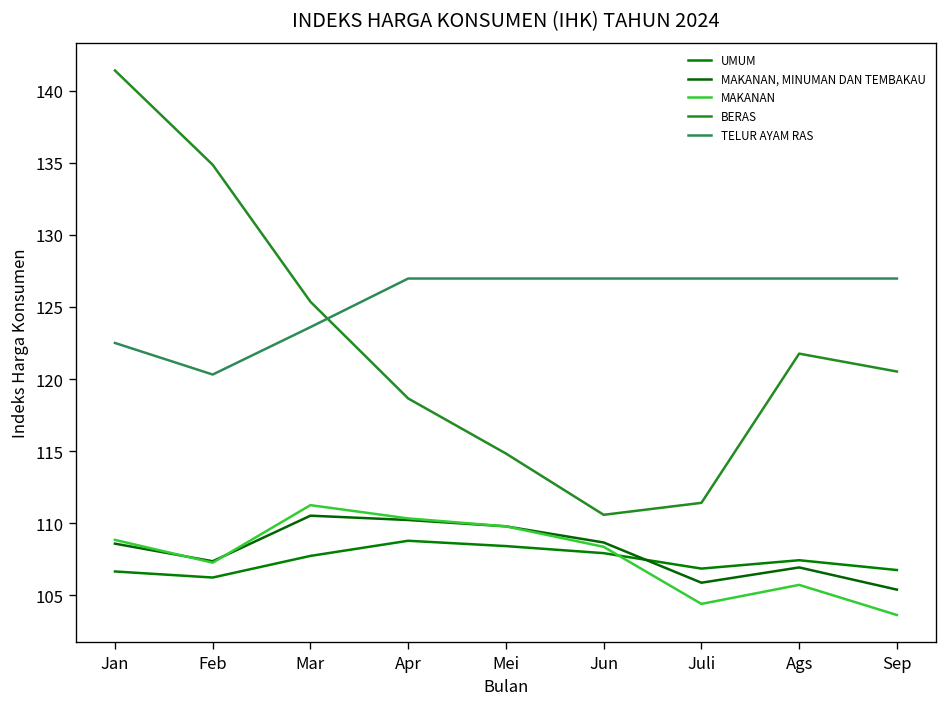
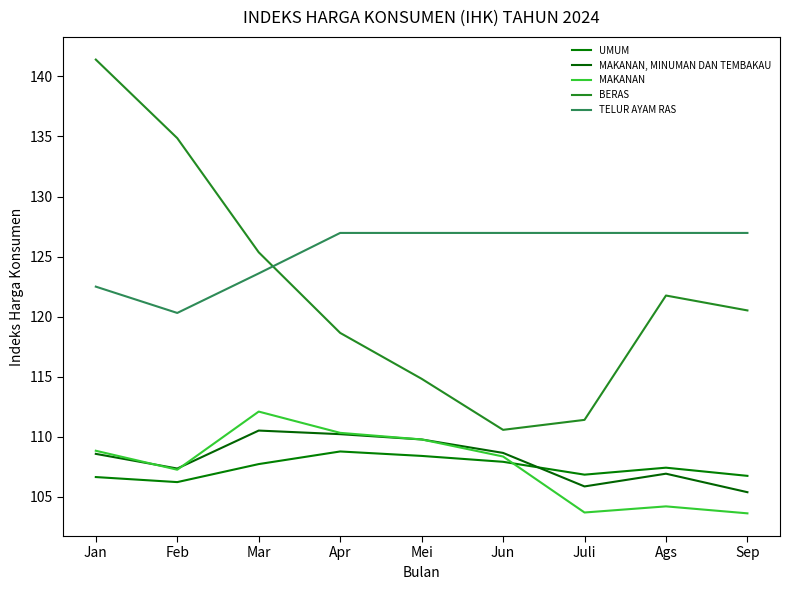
  {
    "MAKANAN": {
      "Jan": 108.8,
-     "Mar": 111.3,
+     "Mar": 112.1,
      "Jun": 108.4,
-     "Juli": 104.4,
-     "Ags": 105.7,
+     "Juli": 103.7,
+     "Ags": 104.2,
      "Sep": 103.6
    }
  }
